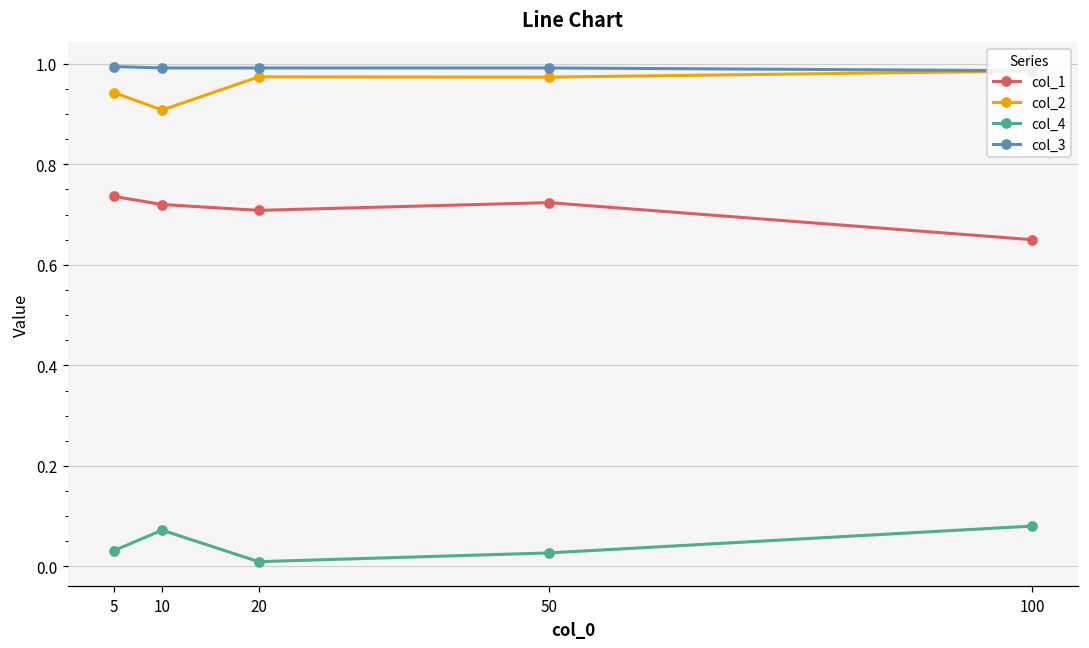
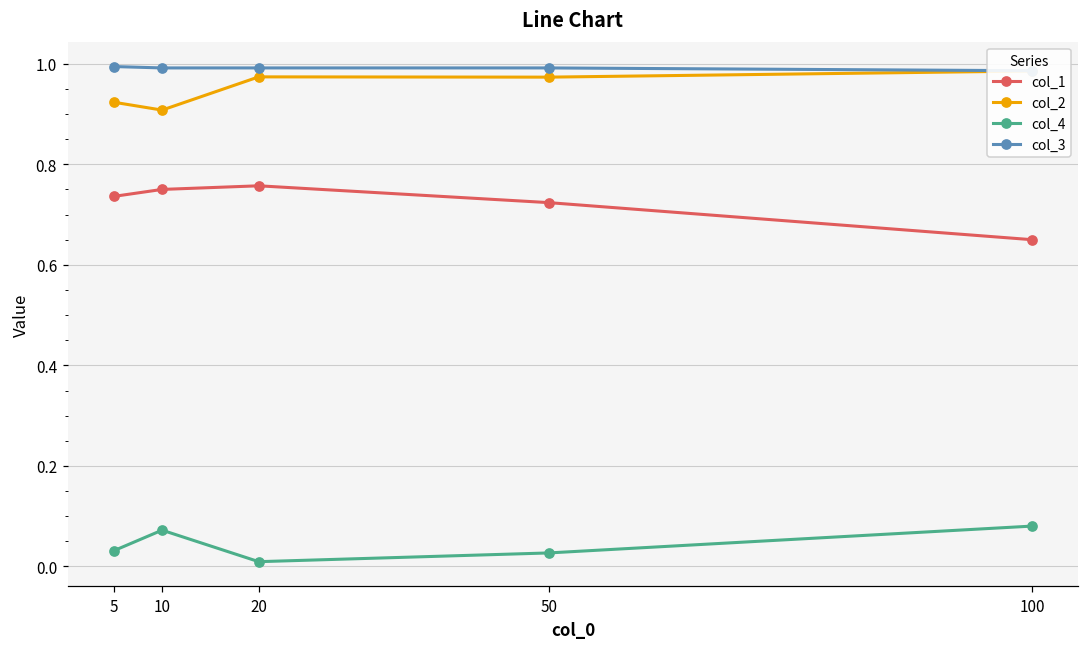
  {
    "col_1": {
      "5": 0.74,
-     "10": 0.72,
-     "20": 0.71,
+     "10": 0.75,
+     "20": 0.76,
      "50": 0.72,
      "100": 0.65
    },
    "col_2": {
-     "5": 0.94,
+     "5": 0.92,
      "10": 0.91,
      "20": 0.97,
      "50": 0.97
    }
  }
